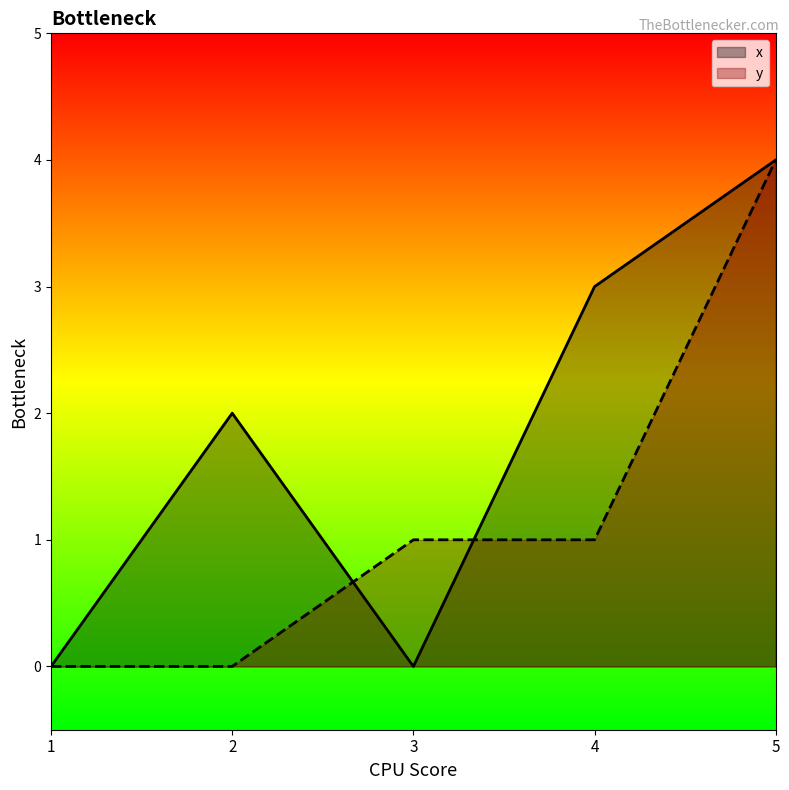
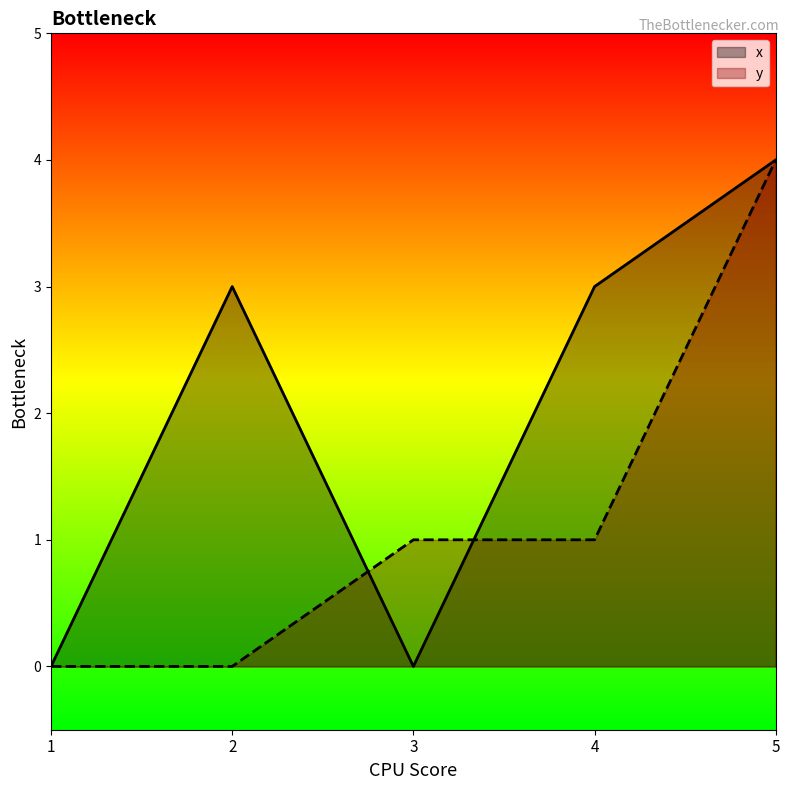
  {
    "x": {
-     "2": 2,
+     "2": 3,
      "3": 0,
      "4": 3
    },
    "y": {
      "2": 0,
      "3": 1,
      "4": 1
    }
  }
